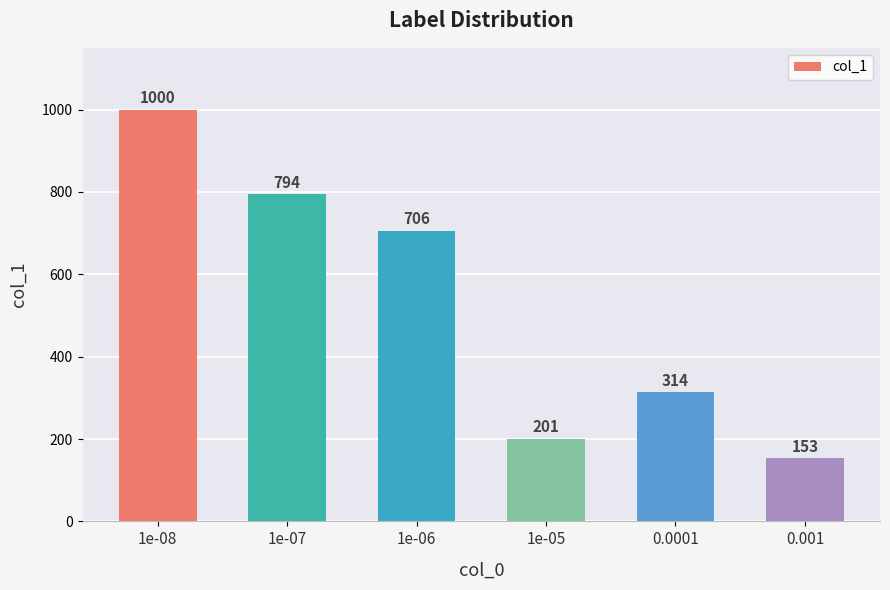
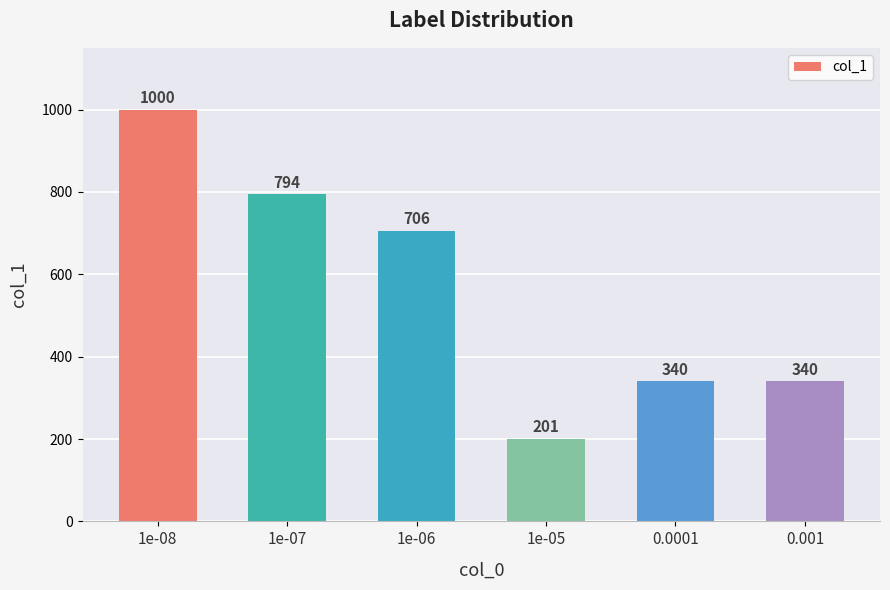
  {
    "1e-08": 1000,
    "1e-07": 794,
    "1e-06": 706,
    "1e-05": 201,
-   "0.0001": 314,
-   "0.001": 153
+   "0.0001": 340,
+   "0.001": 340
  }
